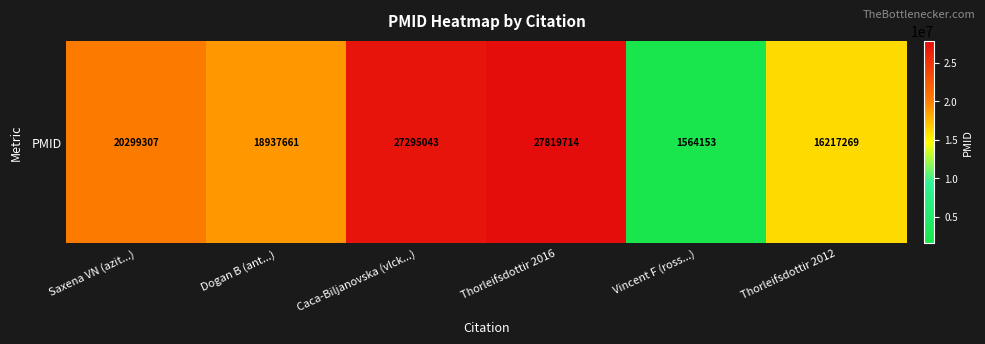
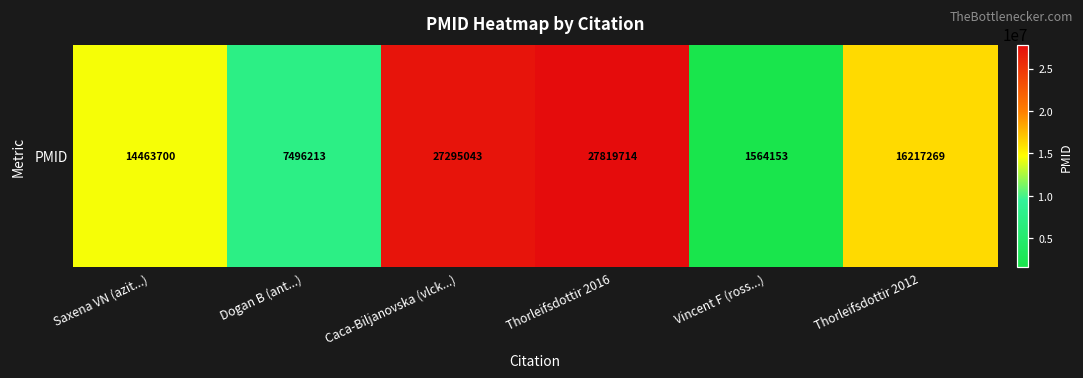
  {
    "PMID": {
-     "Saxena VN (azit...)": 20299307,
-     "Dogan B (ant...)": 18937661,
+     "Saxena VN (azit...)": 14463700,
+     "Dogan B (ant...)": 7496213,
      "Caca-Biljanovska (vlck...)": 27295043,
      "Thorleifsdottir 2016": 27819714,
      "Vincent F (ross...)": 1564153,
      "Thorleifsdottir 2012": 16217269
    }
  }
